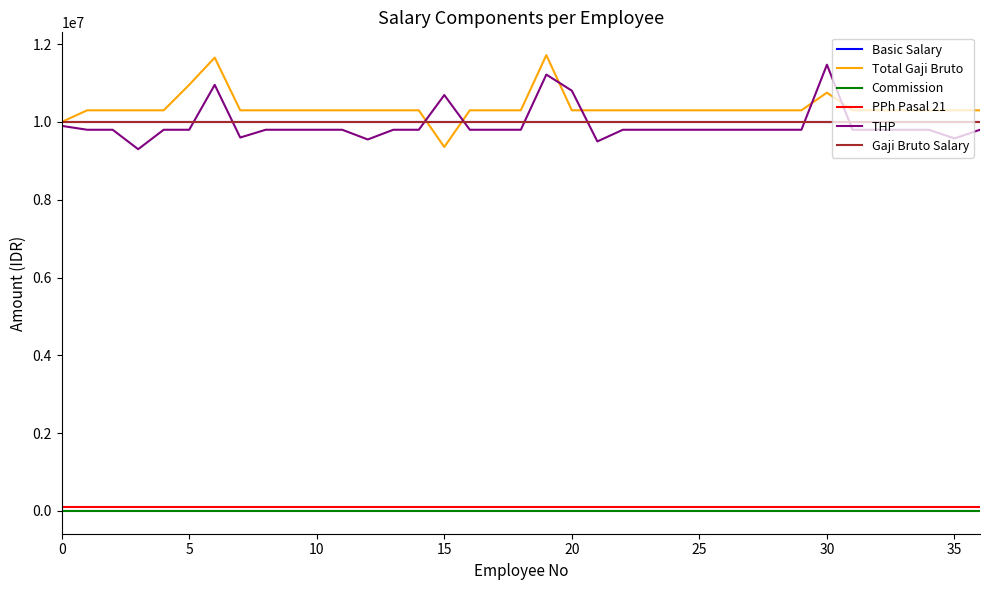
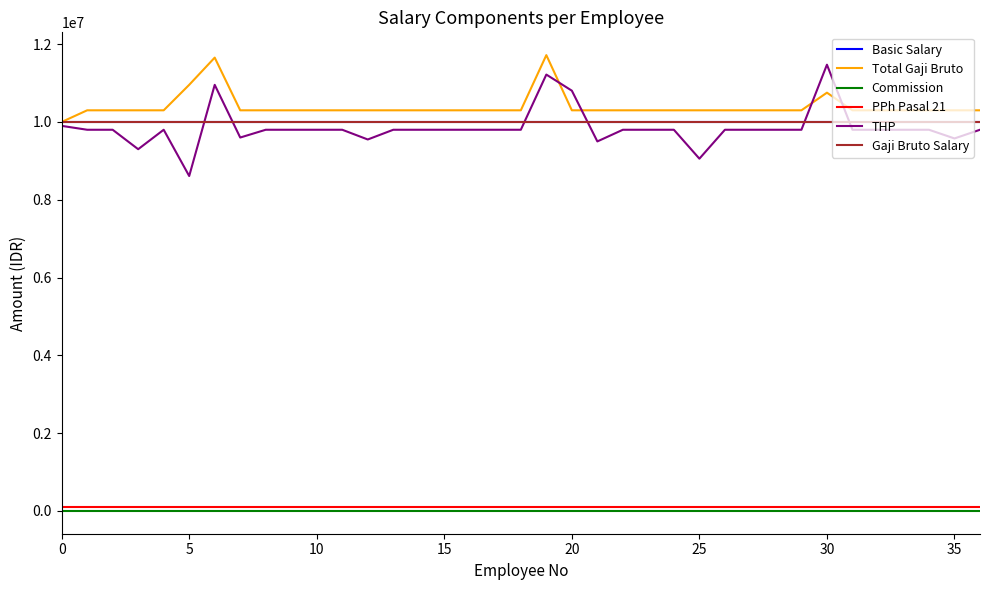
  {
    "Gaji Bruto Salary": {
      "5": 10000000,
      "10": 10000000,
      "15": 10000000,
      "20": 10000000,
      "25": 10000000,
      "30": 10000000
    },
    "Total Gaji Bruto": {
      "5": 11000000,
      "10": 10300000,
-     "15": 9400000,
+     "15": 10300000,
      "20": 10300000,
      "25": 10300000,
      "30": 10800000
    },
    "Commission": {
      "0": 0,
      "5": 0,
      "10": 0,
      "15": 0,
      "20": 0,
      "25": 0,
      "30": 0,
      "35": 0
    },
    "PPh Pasal 21": {
      "0": 100000,
      "5": 100000,
      "10": 100000,
      "15": 100000,
      "20": 100000,
      "25": 100000,
      "30": 100000,
      "35": 100000
    },
    "THP": {
      "0": 9900000,
-     "5": 9800000,
+     "5": 8600000,
      "10": 9800000,
-     "15": 10700000,
+     "15": 9800000,
      "20": 10800000,
-     "25": 9800000,
+     "25": 9100000,
      "30": 11500000
    }
  }
